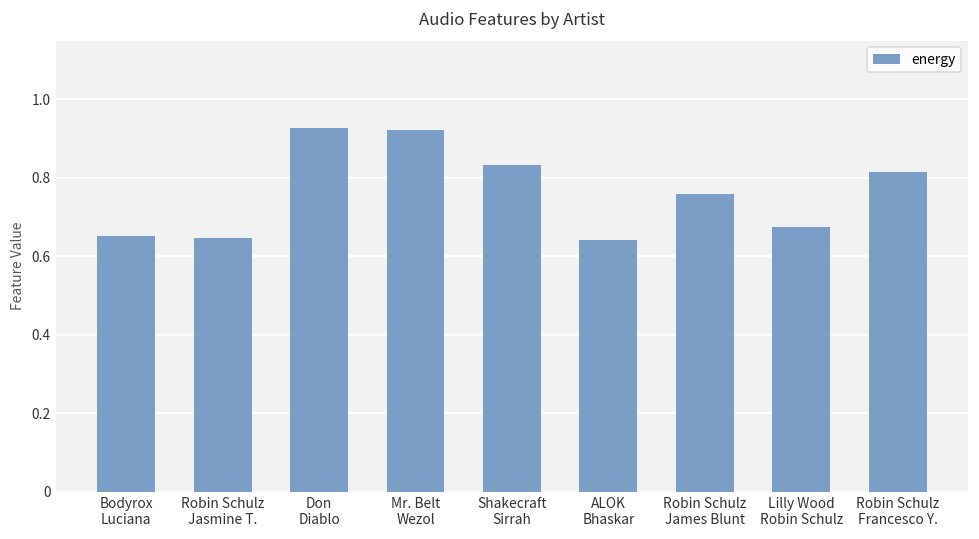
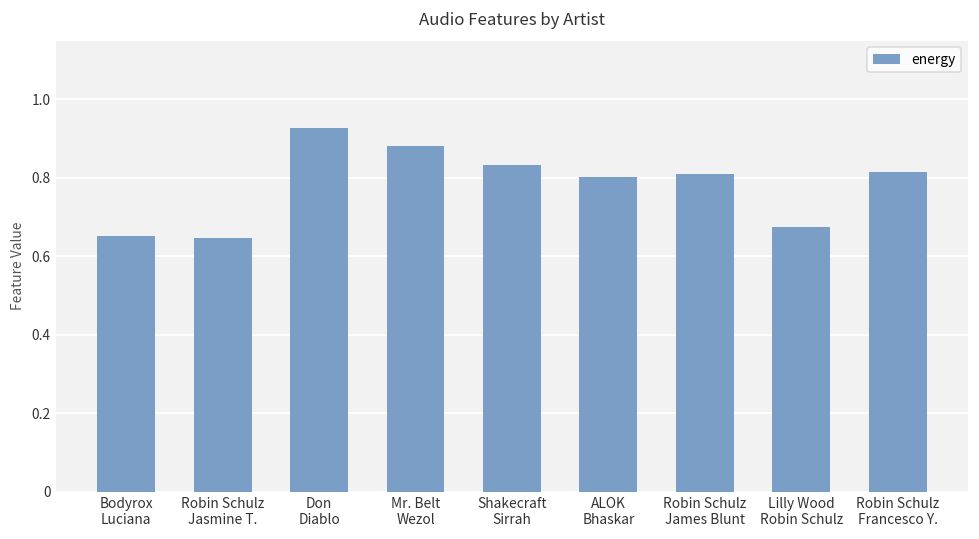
  {
    "Bodyrox Luciana": 0.65,
    "Robin Schulz Jasmine T.": 0.65,
    "Don Diablo": 0.93,
-   "Mr. Belt Wezol": 0.92,
+   "Mr. Belt Wezol": 0.88,
    "Shakecraft Sirrah": 0.83,
-   "ALOK Bhaskar": 0.64,
-   "Robin Schulz James Blunt": 0.76,
+   "ALOK Bhaskar": 0.80,
+   "Robin Schulz James Blunt": 0.81,
    "Lilly Wood Robin Schulz": 0.67,
    "Robin Schulz Francesco Y.": 0.82
  }
